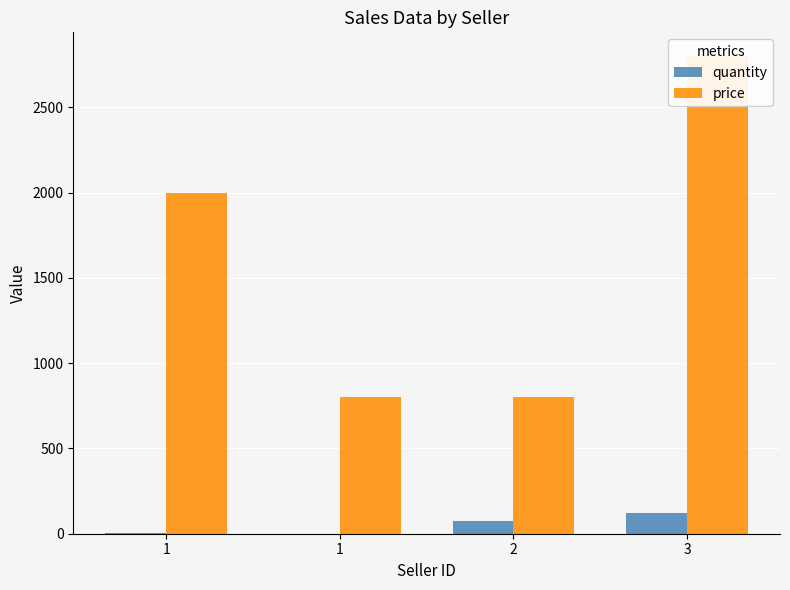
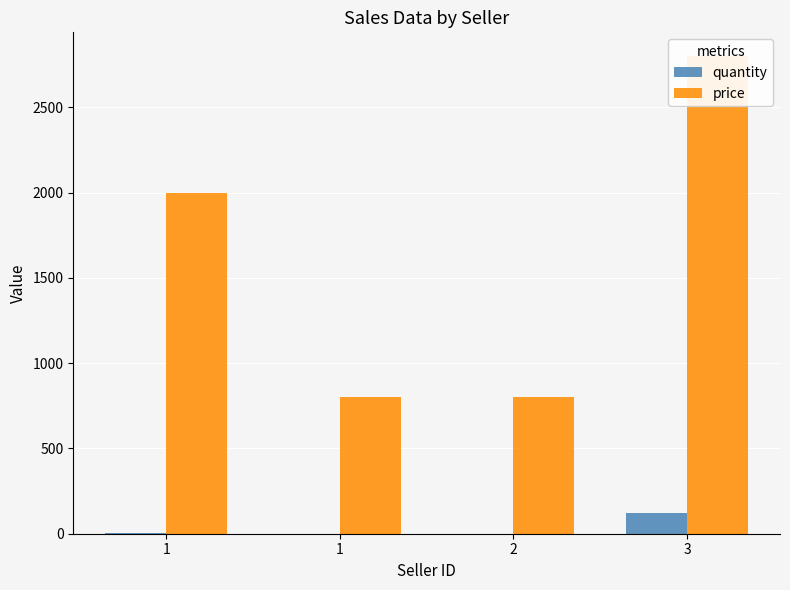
  {
    "quantity": {
-     "2": 70,
+     "2": 0,
      "3": 120
    },
    "price": {
      "2": 800
    }
  }
